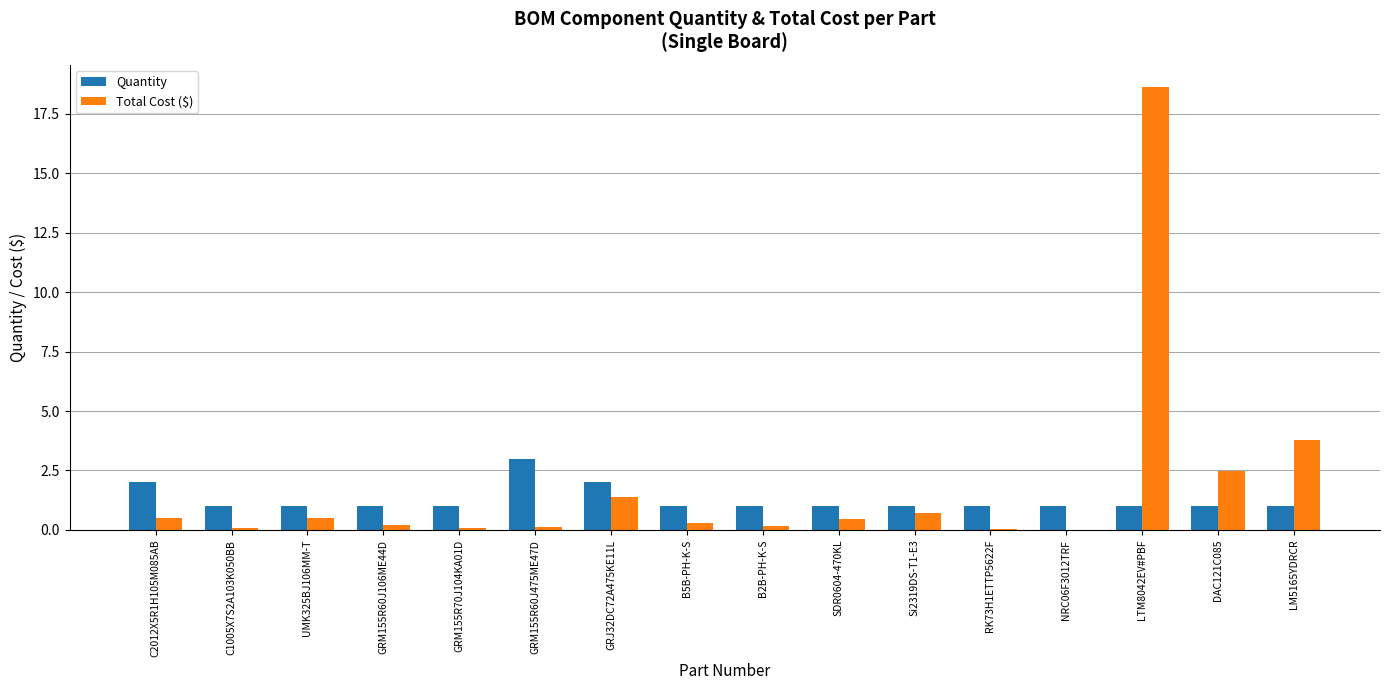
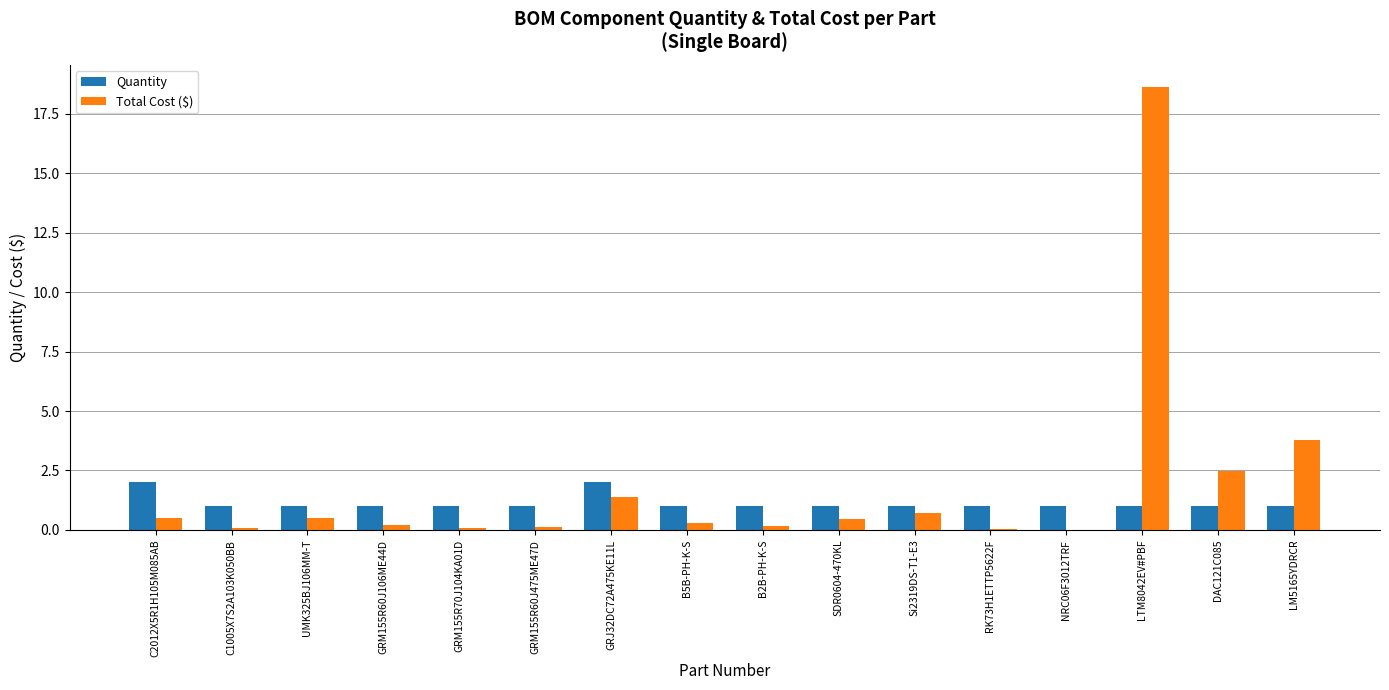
  {
    "Quantity": {
      "C2012X5R1H105M085AB": 2,
      "C1005X7S2A103K050BB": 1,
      "UMK325BJ106MM-T": 1,
      "GRM155R60J106ME44D": 1,
      "GRM155R70J104KA01D": 1,
-     "GRM155R60J475ME47D": 3,
+     "GRM155R60J475ME47D": 1,
      "GRJ32DC72A475KE11L": 2,
      "B5B-PH-K-S": 1,
      "B2B-PH-K-S": 1,
      "SDR0604-470KL": 1,
      "Si2319DS-T1-E3": 1,
      "RK73H1ETTP5622F": 1,
      "NRC06F3012TRF": 1,
      "LTM8042EV#PBF": 1,
      "DAC121C085": 1,
      "LM5165YDRCR": 1
    },
    "Total Cost ($)": {
      "C2012X5R1H105M085AB": 0.5,
      "UMK325BJ106MM-T": 0.5,
      "GRM155R60J106ME44D": 0.2,
      "GRM155R60J475ME47D": 0.1,
      "GRJ32DC72A475KE11L": 1.4,
      "B5B-PH-K-S": 0.3,
      "B2B-PH-K-S": 0.2,
      "SDR0604-470KL": 0.5,
      "Si2319DS-T1-E3": 0.7,
      "LTM8042EV#PBF": 18.6,
      "DAC121C085": 2.5,
      "LM5165YDRCR": 3.8
    }
  }
